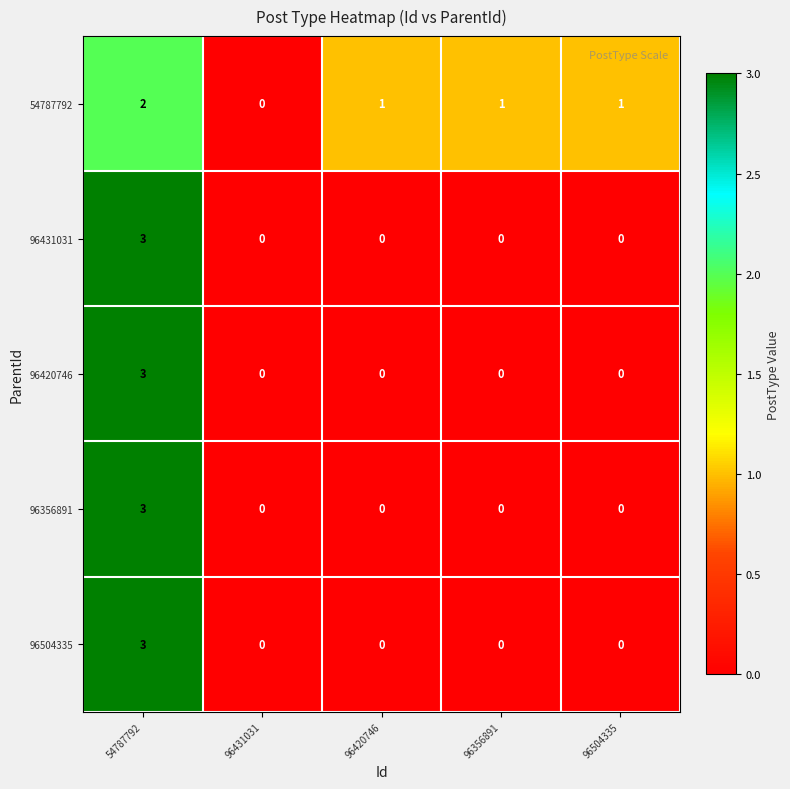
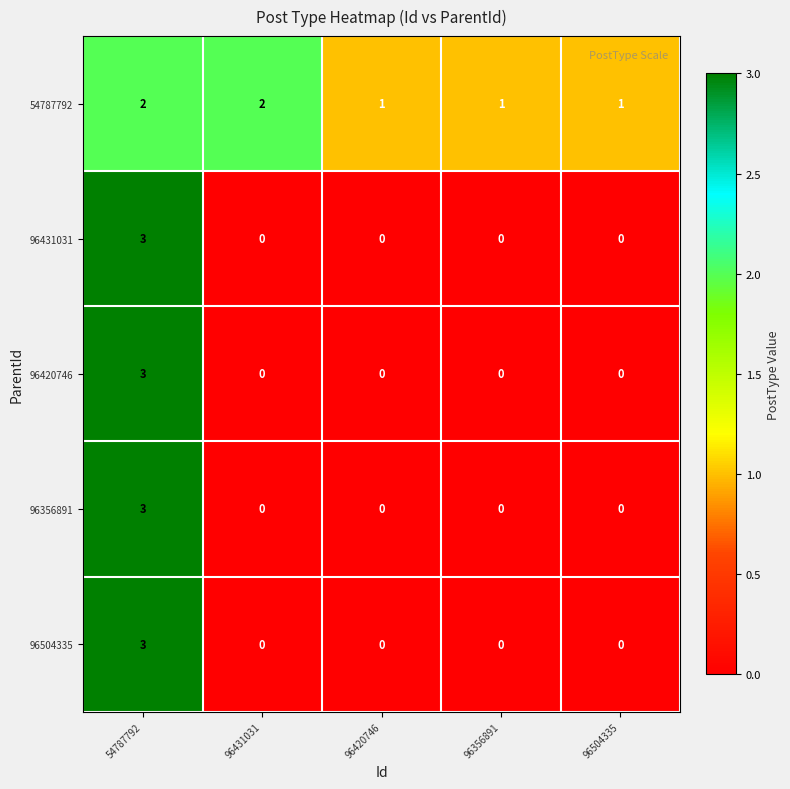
  {
    "54787792": {
      "54787792": 2,
-     "96431031": 0,
+     "96431031": 2,
      "96420746": 1,
      "96356891": 1
    },
    "96431031": {
      "54787792": 3,
      "96431031": 0,
      "96420746": 0,
      "96356891": 0,
      "96504335": 0
    },
    "96420746": {
      "54787792": 3,
      "96431031": 0,
      "96420746": 0,
      "96356891": 0,
      "96504335": 0
    },
    "96356891": {
      "54787792": 3,
      "96431031": 0,
      "96420746": 0,
      "96356891": 0,
      "96504335": 0
    },
    "96504335": {
      "54787792": 3,
      "96431031": 0,
      "96420746": 0,
      "96356891": 0,
      "96504335": 0
    }
  }
